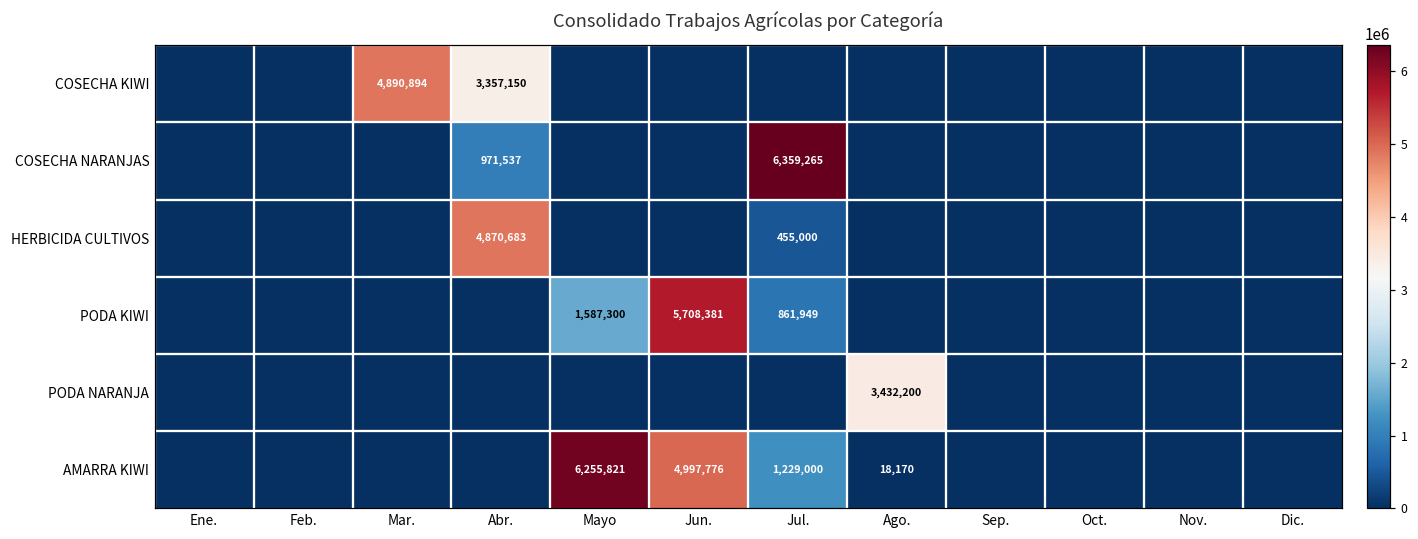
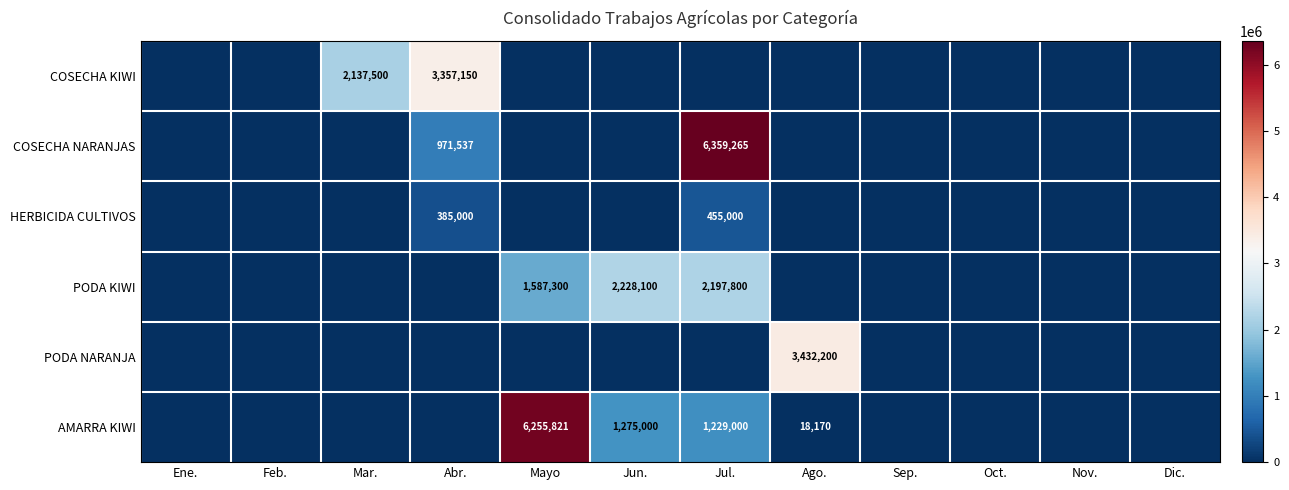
  {
    "COSECHA KIWI": {
-     "Mar.": "4,890,894",
+     "Mar.": "2,137,500",
      "Abr.": "3,357,150"
    },
    "COSECHA NARANJAS": {
      "Abr.": "971,537",
      "Jul.": "6,359,265"
    },
    "HERBICIDA CULTIVOS": {
-     "Abr.": "4,870,683",
+     "Abr.": "385,000",
      "Jul.": "455,000"
    },
    "PODA KIWI": {
      "Mayo": "1,587,300",
-     "Jun.": "5,708,381",
-     "Jul.": "861,949"
+     "Jun.": "2,228,100",
+     "Jul.": "2,197,800"
    },
    "PODA NARANJA": {
      "Ago.": "3,432,200"
    },
    "AMARRA KIWI": {
      "Mayo": "6,255,821",
-     "Jun.": "4,997,776",
+     "Jun.": "1,275,000",
      "Jul.": "1,229,000",
      "Ago.": "18,170"
    }
  }
